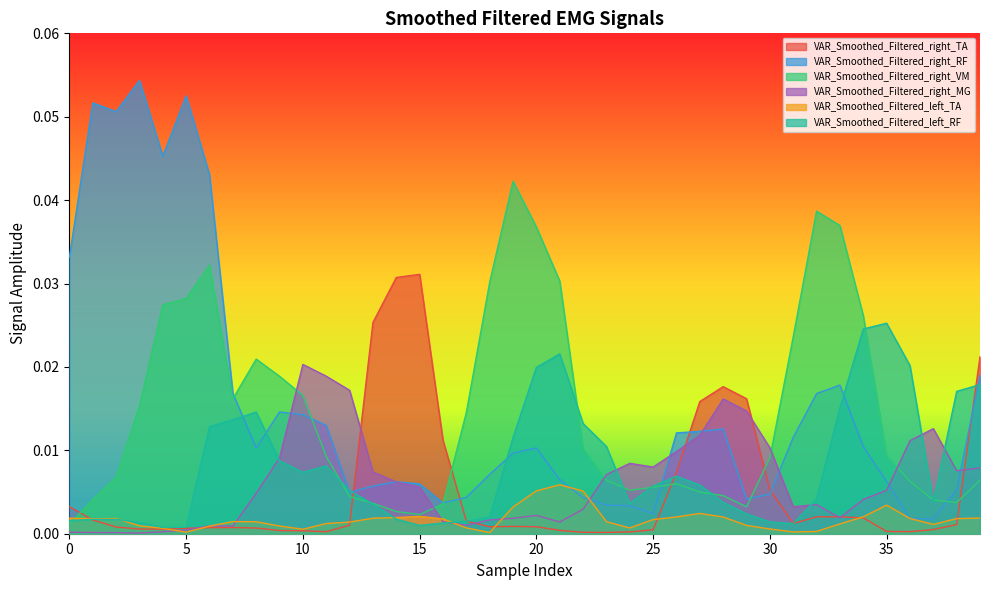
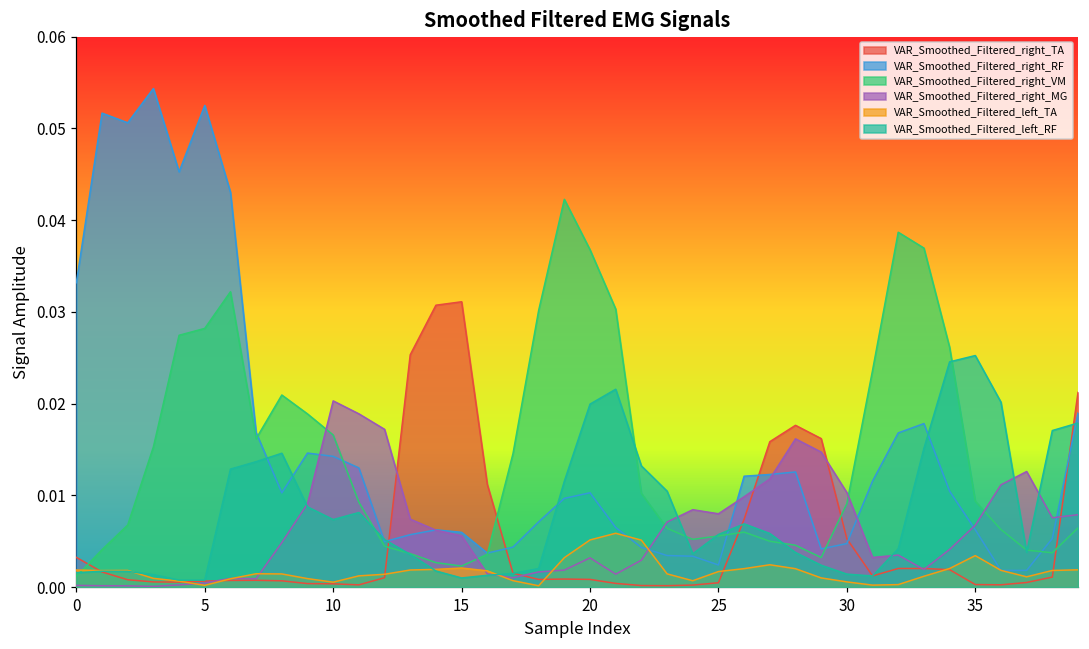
  {
    "VAR_Smoothed_Filtered_right_TA": {
      "0": 0.003,
      "15": 0.031,
      "20": 0.001,
      "25": 0.000,
      "30": 0.005,
      "35": 0.000
    },
    "VAR_Smoothed_Filtered_right_RF": {
      "0": 0.033,
      "5": 0.053,
      "10": 0.014,
      "15": 0.006,
      "20": 0.010,
      "25": 0.002,
      "30": 0.005,
      "35": 0.006
    },
    "VAR_Smoothed_Filtered_right_MG": {
      "0": 0.000,
      "10": 0.020,
      "15": 0.006,
-     "20": 0.002,
+     "20": 0.003,
      "25": 0.008,
      "30": 0.010,
-     "35": 0.005
+     "35": 0.007
    },
    "VAR_Smoothed_Filtered_left_TA": {
      "20": 0.005,
      "25": 0.002,
      "30": 0.001,
      "35": 0.003
    }
  }
